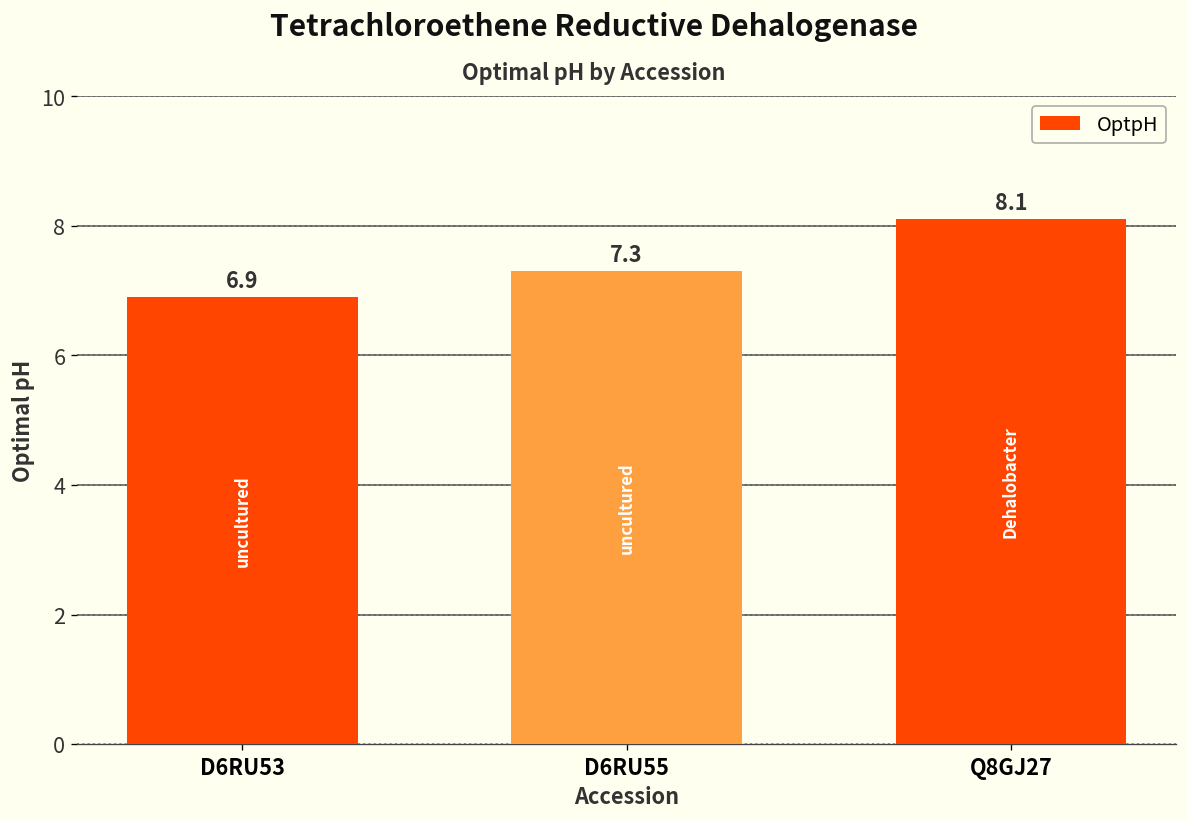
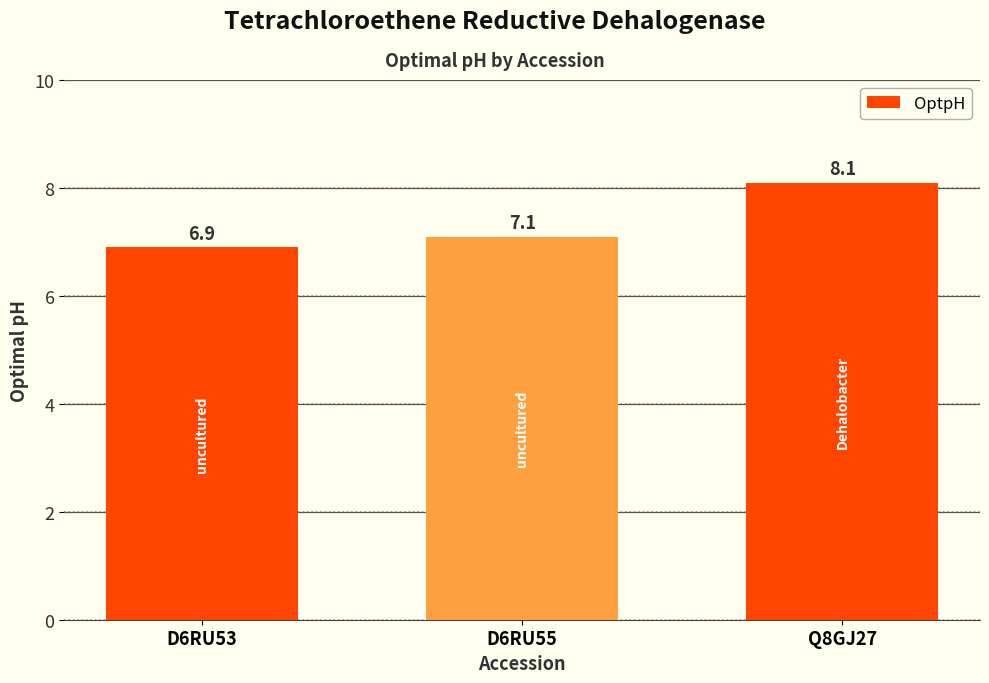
  {
    "D6RU53": 6.9,
-   "D6RU55": 7.3,
+   "D6RU55": 7.1,
    "Q8GJ27": 8.1
  }
